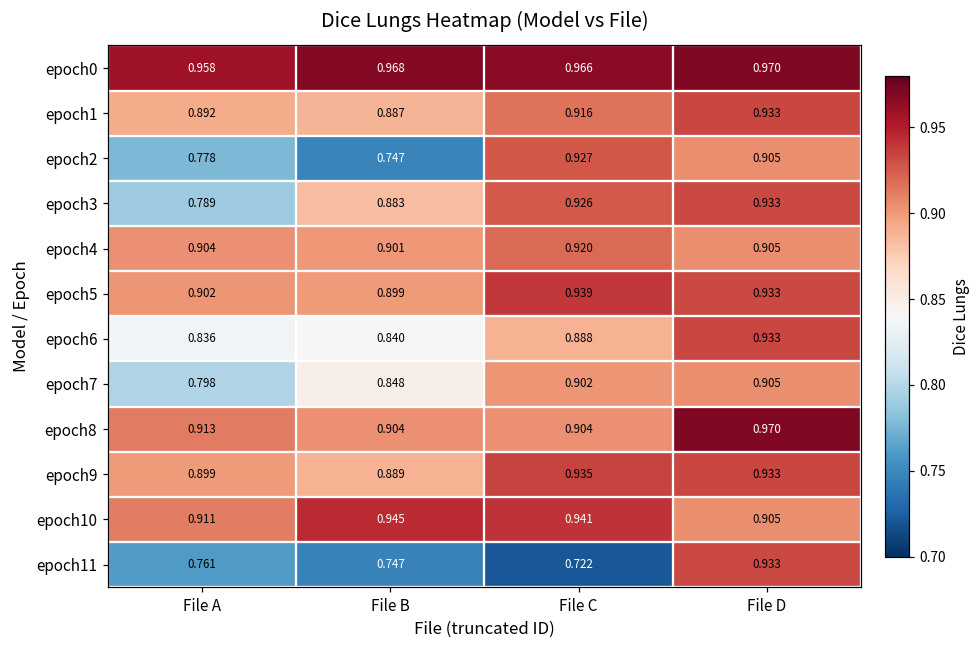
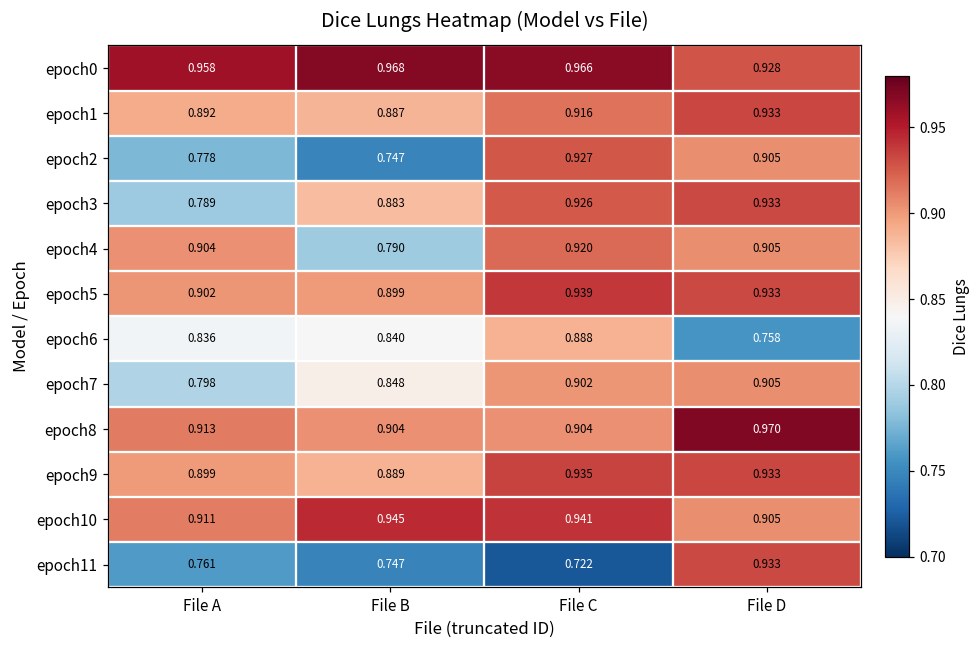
  {
    "epoch0": {
      "File A": 0.958,
      "File B": 0.968,
      "File C": 0.966,
-     "File D": 0.970
+     "File D": 0.928
    },
    "epoch1": {
      "File A": 0.892,
      "File B": 0.887,
      "File C": 0.916,
      "File D": 0.933
    },
    "epoch2": {
      "File A": 0.778,
      "File B": 0.747,
      "File C": 0.927,
      "File D": 0.905
    },
    "epoch3": {
      "File A": 0.789,
      "File B": 0.883,
      "File C": 0.926,
      "File D": 0.933
    },
    "epoch4": {
      "File A": 0.904,
-     "File B": 0.901,
+     "File B": 0.790,
      "File C": 0.920,
      "File D": 0.905
    },
    "epoch5": {
      "File A": 0.902,
      "File B": 0.899,
      "File C": 0.939,
      "File D": 0.933
    },
    "epoch6": {
      "File A": 0.836,
      "File B": 0.840,
      "File C": 0.888,
-     "File D": 0.933
+     "File D": 0.758
    },
    "epoch7": {
      "File A": 0.798,
      "File B": 0.848,
      "File C": 0.902,
      "File D": 0.905
    },
    "epoch8": {
      "File A": 0.913,
      "File B": 0.904,
      "File C": 0.904,
      "File D": 0.970
    },
    "epoch9": {
      "File A": 0.899,
      "File B": 0.889,
      "File C": 0.935,
      "File D": 0.933
    },
    "epoch10": {
      "File A": 0.911,
      "File B": 0.945,
      "File C": 0.941,
      "File D": 0.905
    },
    "epoch11": {
      "File A": 0.761,
      "File B": 0.747,
      "File C": 0.722,
      "File D": 0.933
    }
  }
